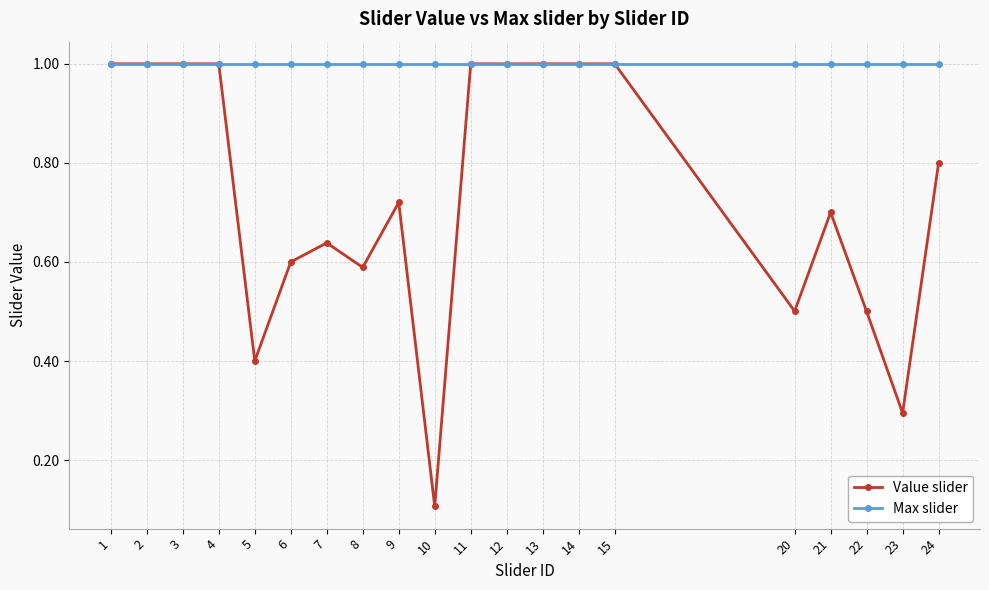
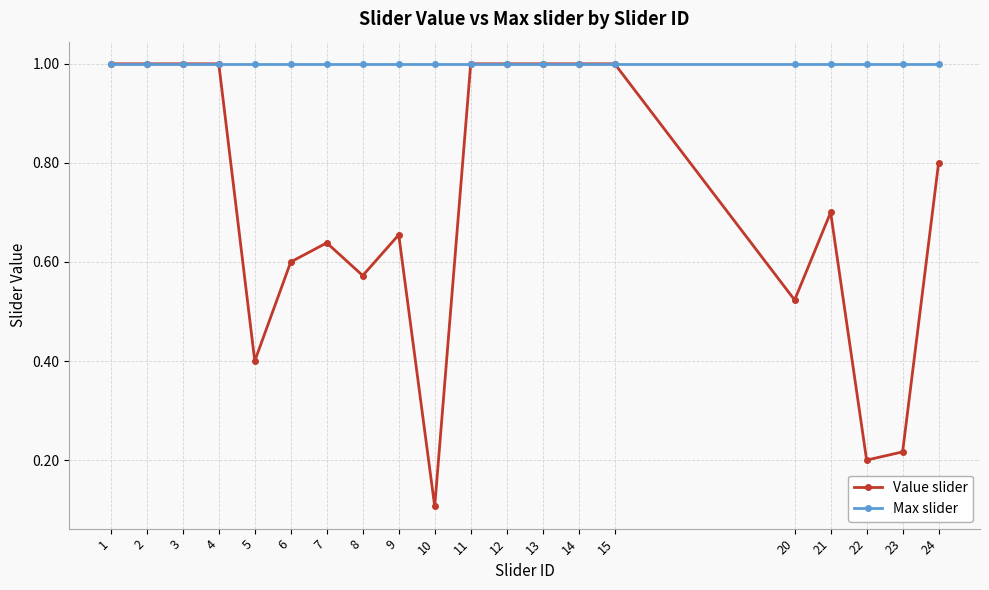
  {
    "Value slider": {
      "5": 0.40,
      "6": 0.60,
      "7": 0.64,
-     "8": 0.59,
-     "9": 0.72,
+     "8": 0.57,
+     "9": 0.65,
      "10": 0.11,
-     "20": 0.50,
+     "20": 0.52,
      "21": 0.70,
-     "22": 0.5,
-     "23": 0.29,
+     "22": 0.2,
+     "23": 0.22,
      "24": 0.80
    },
    "Max slider": {
      "5": 1.00,
      "6": 1.00,
      "7": 1.00,
      "8": 1.00,
      "9": 1.00,
      "10": 1.00,
      "20": 1.00,
      "21": 1.00,
      "22": 1.00,
      "23": 1.00,
      "24": 1.00
    }
  }
